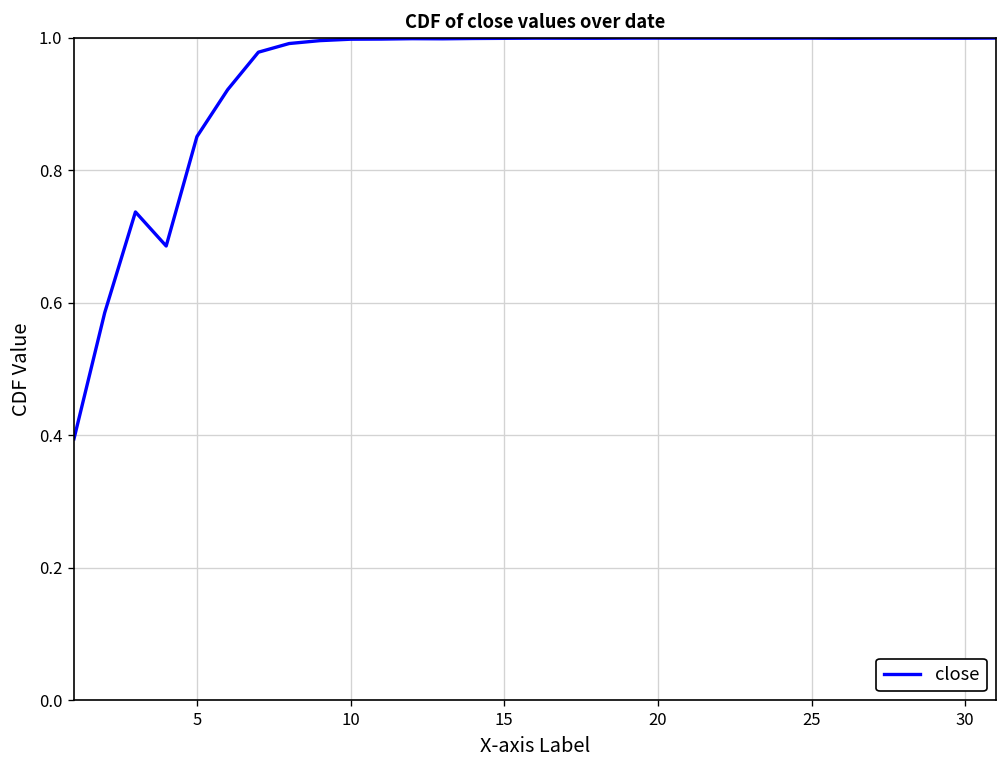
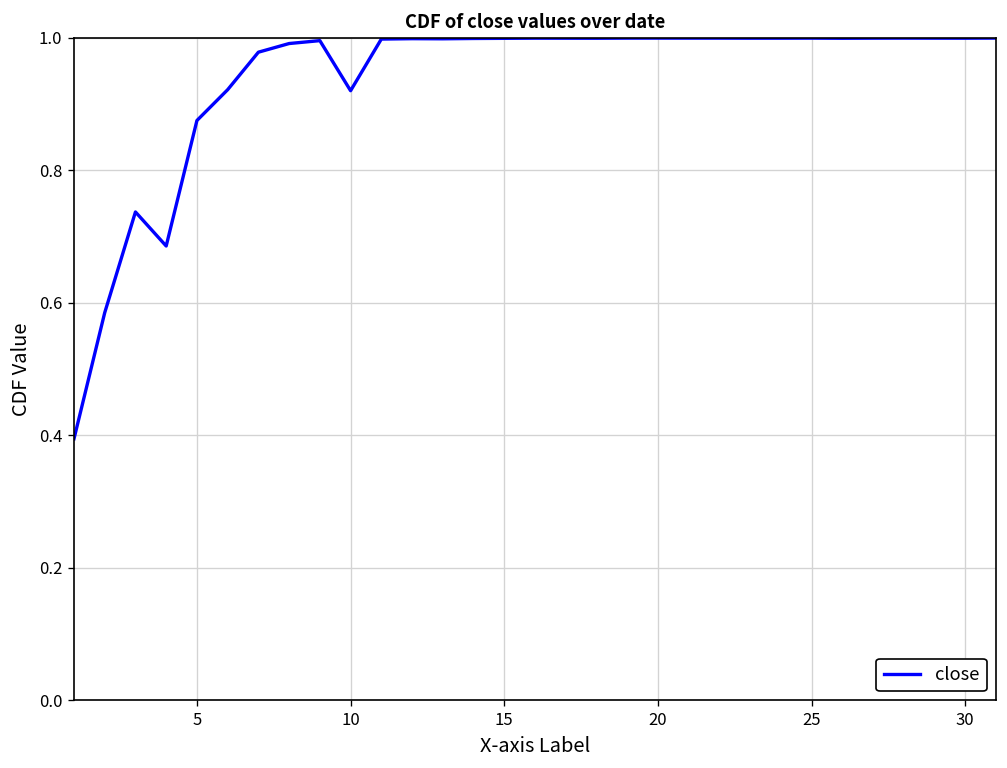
  {
-   "5": 0.85,
-   "10": 1.00,
+   "5": 0.87,
+   "10": 0.92,
    "15": 1.00,
    "20": 1.00,
    "25": 1.00,
    "30": 1.00
  }
